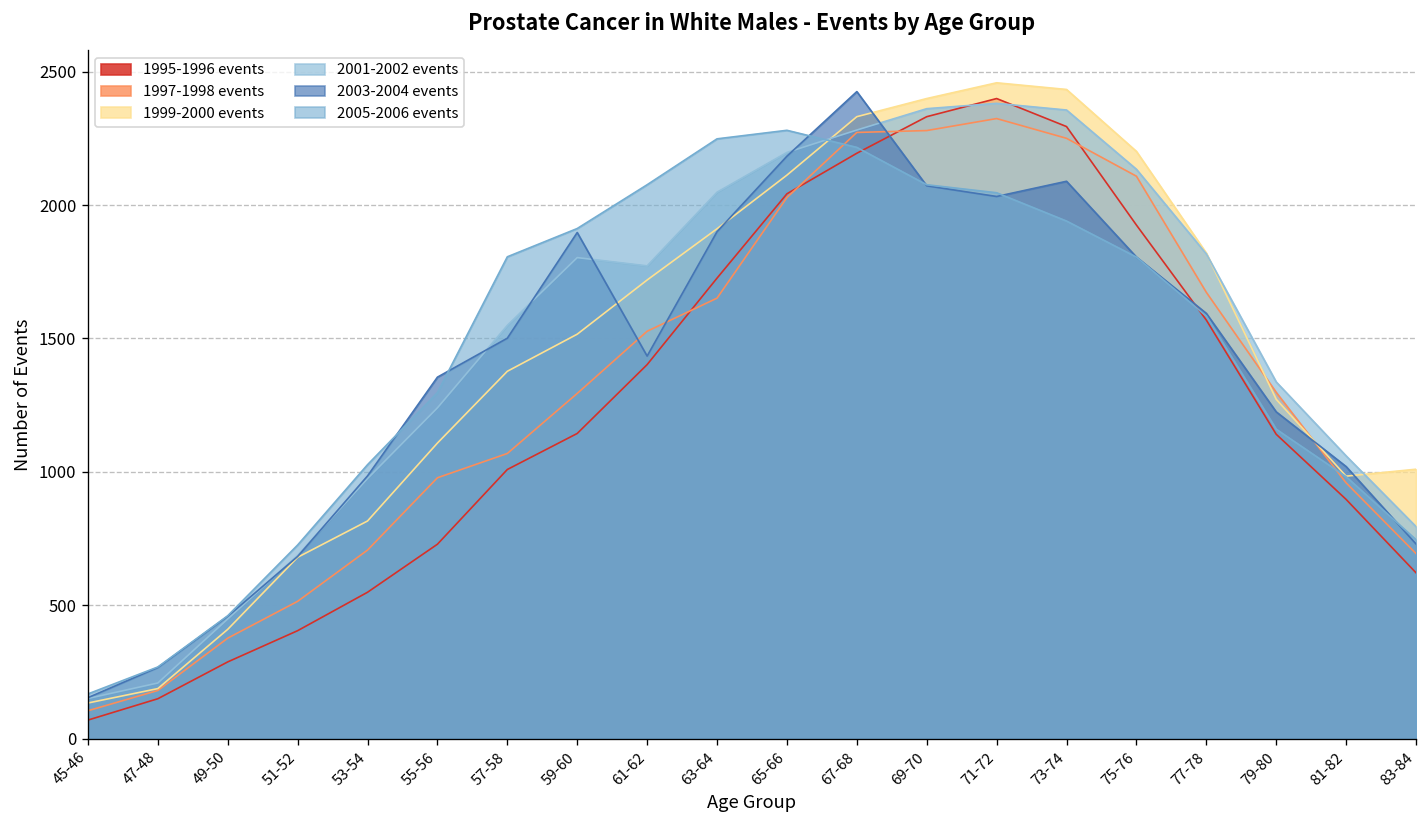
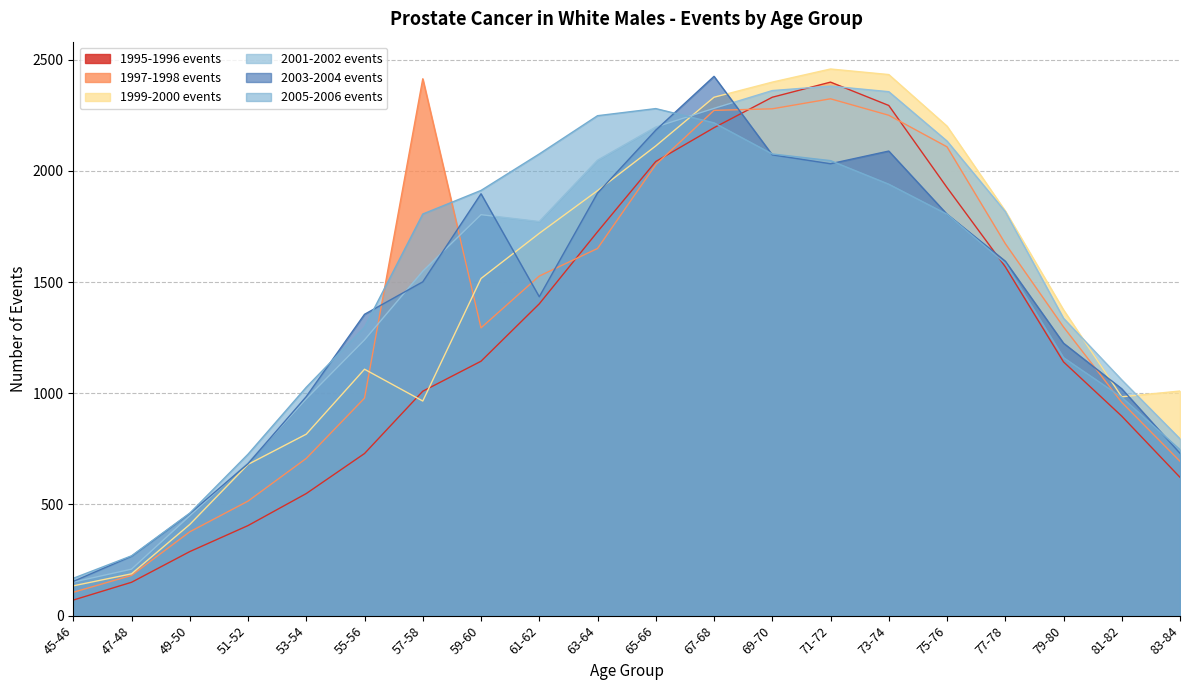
  {
    "1995-1996 events": {
      "45-46": 70,
      "47-48": 150,
      "49-50": 290,
      "51-52": 410,
      "53-54": 550,
      "55-56": 730,
      "57-58": 1010,
      "59-60": 1140,
      "61-62": 1400,
      "63-64": 1730,
      "65-66": 2040,
      "67-68": 2190,
      "69-70": 2330,
      "71-72": 2400,
      "73-74": 2290,
      "75-76": 1930,
      "77-78": 1570,
      "79-80": 1140,
      "81-82": 900,
      "83-84": 620
    },
    "1997-1998 events": {
      "45-46": 110,
      "49-50": 380,
      "51-52": 520,
      "53-54": 710,
      "55-56": 980,
-     "57-58": 1070,
+     "57-58": 2410,
      "59-60": 1290,
      "61-62": 1530,
      "63-64": 1650,
      "65-66": 2030,
      "69-70": 2280,
      "71-72": 2320,
      "73-74": 2250,
      "75-76": 2110,
      "77-78": 1670,
      "79-80": 1300,
      "81-82": 960,
      "83-84": 690
    },
    "1999-2000 events": {
      "45-46": 130,
      "49-50": 410,
      "53-54": 820,
      "55-56": 1110,
-     "57-58": 1380,
+     "57-58": 970,
      "59-60": 1520,
      "61-62": 1720,
      "65-66": 2110,
      "67-68": 2330,
      "69-70": 2400,
      "71-72": 2460,
      "73-74": 2430,
      "75-76": 2200,
-     "79-80": 1270,
+     "79-80": 1380,
      "83-84": 1010
    },
    "2003-2004 events": {
      "55-56": 1360,
      "57-58": 1500,
      "59-60": 1900,
      "61-62": 1430,
      "65-66": 2180,
      "67-68": 2430,
      "71-72": 2030,
      "73-74": 2090,
      "79-80": 1230,
      "81-82": 1020,
      "83-84": 730
    }
  }
